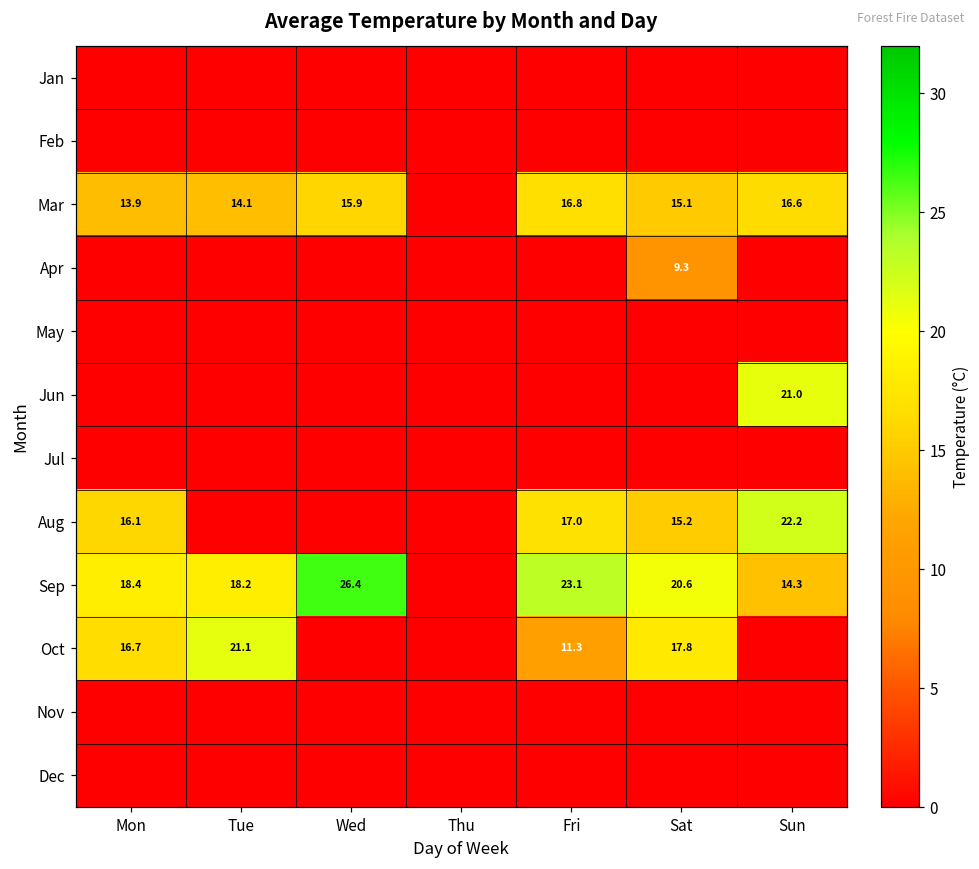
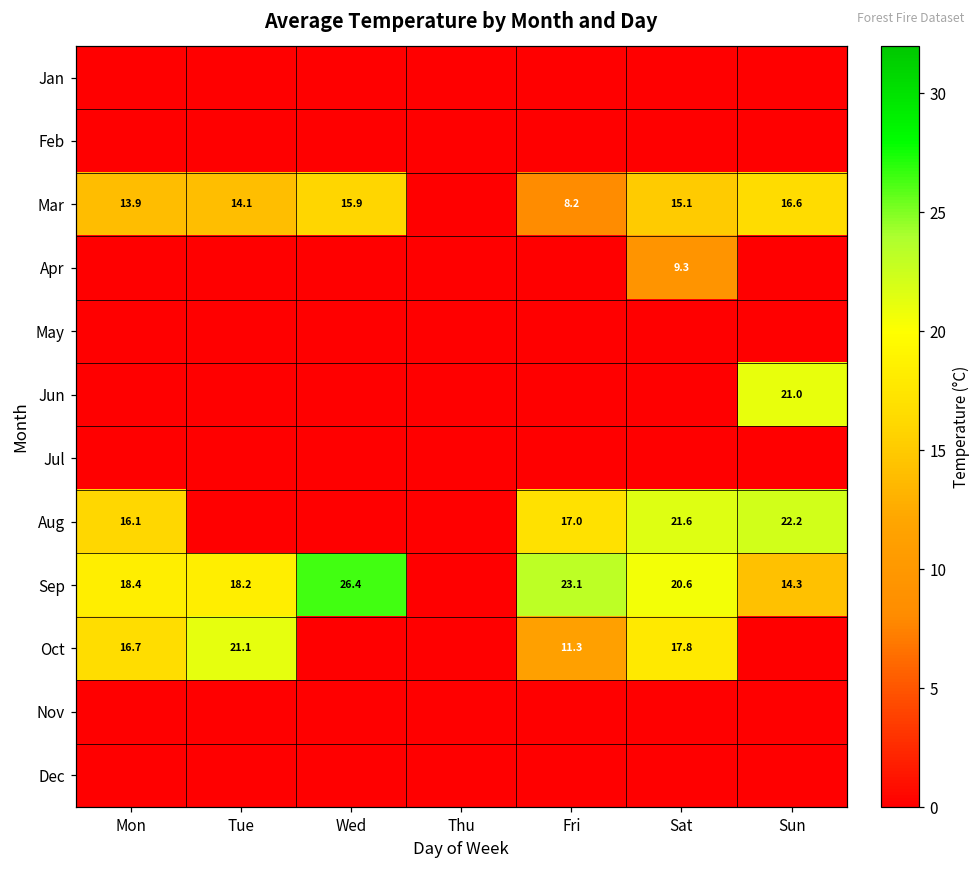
  {
    "Mar": {
      "Mon": 13.9,
      "Tue": 14.1,
      "Wed": 15.9,
-     "Fri": 16.8,
+     "Fri": 8.2,
      "Sat": 15.1,
      "Sun": 16.6
    },
    "Apr": {
      "Sat": 9.3
    },
    "Jun": {
      "Sun": 21.0
    },
    "Aug": {
      "Mon": 16.1,
      "Fri": 17.0,
-     "Sat": 15.2,
+     "Sat": 21.6,
      "Sun": 22.2
    },
    "Sep": {
      "Mon": 18.4,
      "Tue": 18.2,
      "Wed": 26.4,
      "Fri": 23.1,
      "Sat": 20.6,
      "Sun": 14.3
    },
    "Oct": {
      "Mon": 16.7,
      "Tue": 21.1,
      "Fri": 11.3,
      "Sat": 17.8
    }
  }
